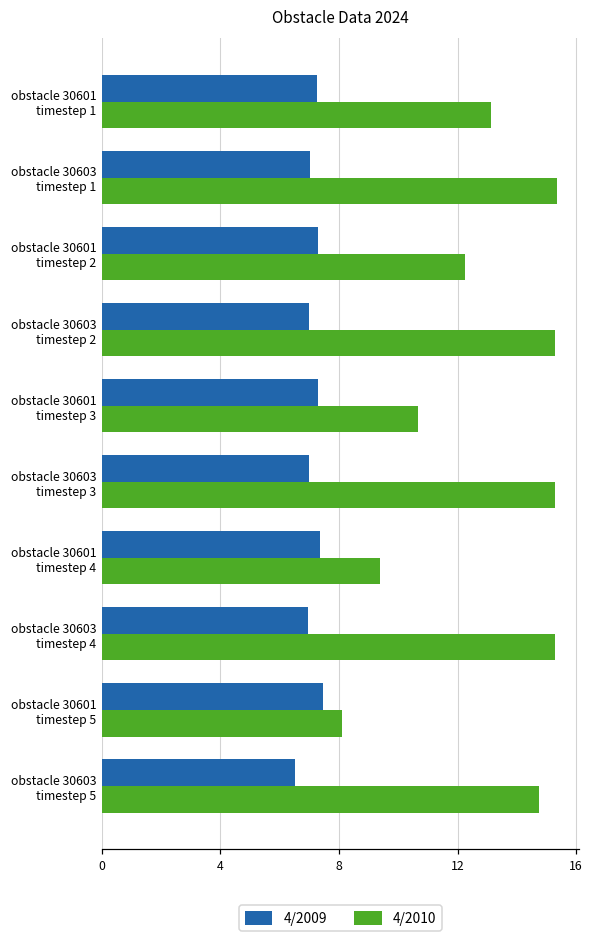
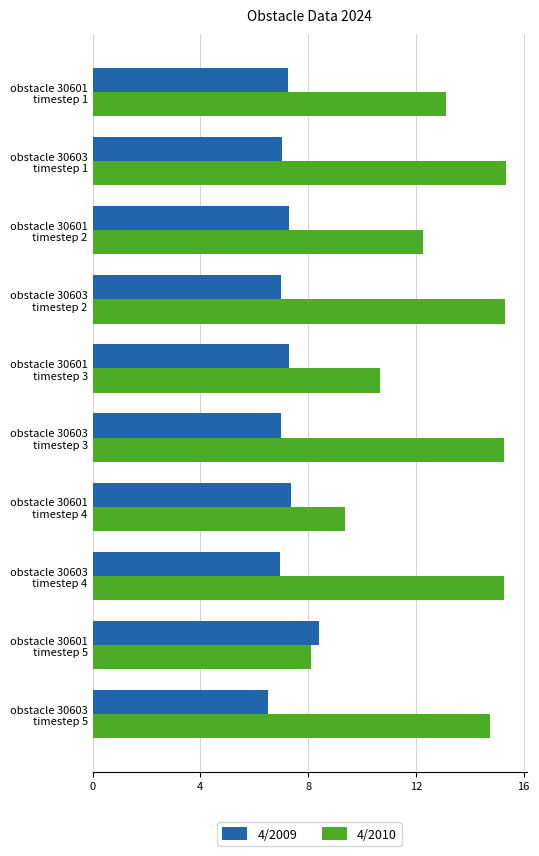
  {
    "4/2009": {
      "obstacle 30601 timestep 1": 7.3,
      "obstacle 30603 timestep 1": 7.0,
      "obstacle 30601 timestep 2": 7.3,
      "obstacle 30603 timestep 2": 7.0,
      "obstacle 30601 timestep 3": 7.3,
      "obstacle 30603 timestep 3": 7.0,
      "obstacle 30601 timestep 4": 7.3,
      "obstacle 30603 timestep 4": 7.0,
-     "obstacle 30601 timestep 5": 7.4,
+     "obstacle 30601 timestep 5": 8.4,
      "obstacle 30603 timestep 5": 6.5
    },
    "4/2010": {
      "obstacle 30601 timestep 1": 13.1,
      "obstacle 30603 timestep 1": 15.3,
      "obstacle 30601 timestep 2": 12.3,
      "obstacle 30603 timestep 2": 15.3,
      "obstacle 30601 timestep 3": 10.7,
      "obstacle 30603 timestep 3": 15.3,
      "obstacle 30601 timestep 4": 9.4,
      "obstacle 30603 timestep 4": 15.3,
      "obstacle 30601 timestep 5": 8.1,
      "obstacle 30603 timestep 5": 14.7
    }
  }
